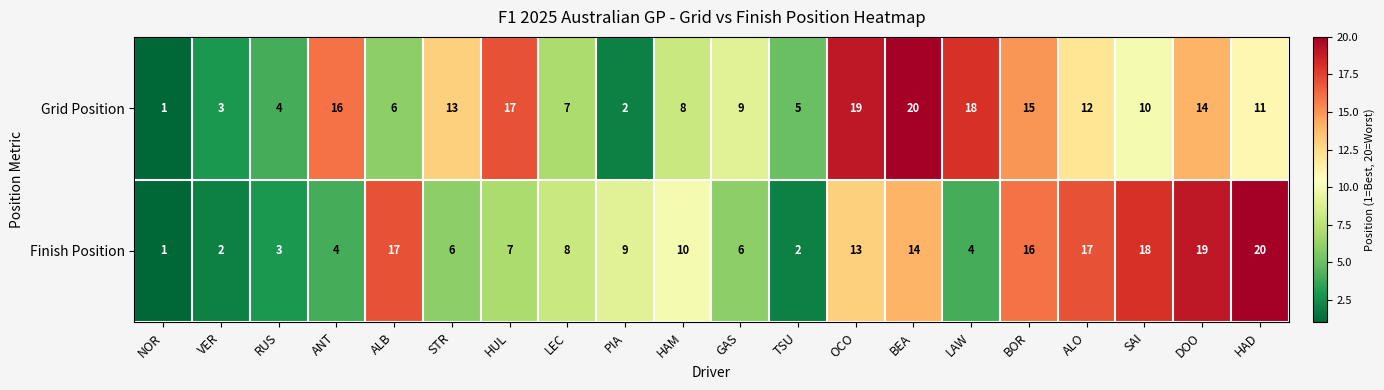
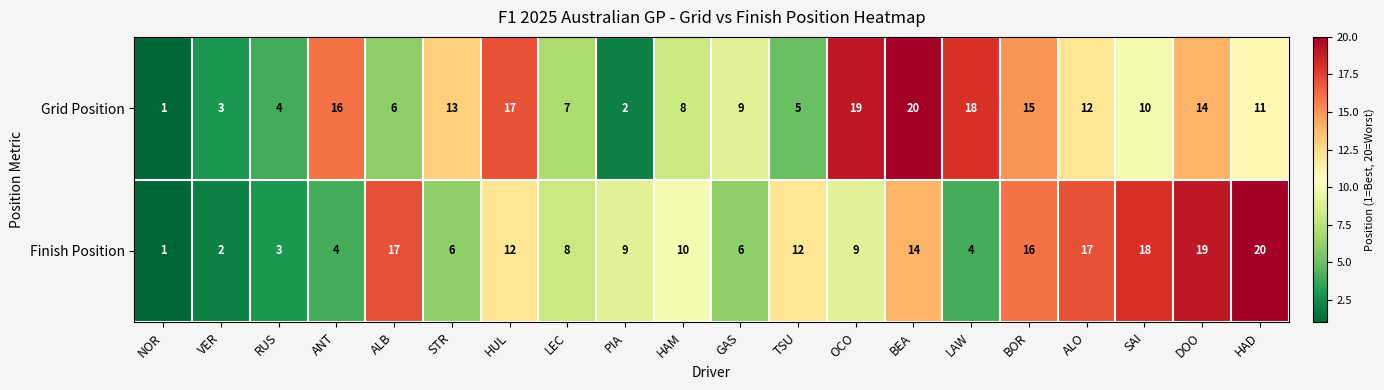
  {
    "Grid Position": {
      "NOR": 1,
      "VER": 3,
      "RUS": 4,
      "ANT": 16,
      "ALB": 6,
      "STR": 13,
      "HUL": 17,
      "LEC": 7,
      "PIA": 2,
      "HAM": 8,
      "GAS": 9,
      "TSU": 5,
      "OCO": 19,
      "BEA": 20,
      "LAW": 18,
      "BOR": 15,
      "ALO": 12,
      "SAI": 10,
      "DOO": 14,
      "HAD": 11
    },
    "Finish Position": {
      "NOR": 1,
      "VER": 2,
      "RUS": 3,
      "ANT": 4,
      "ALB": 17,
      "STR": 6,
-     "HUL": 7,
+     "HUL": 12,
      "LEC": 8,
      "PIA": 9,
      "HAM": 10,
      "GAS": 6,
-     "TSU": 2,
-     "OCO": 13,
+     "TSU": 12,
+     "OCO": 9,
      "BEA": 14,
      "LAW": 4,
      "BOR": 16,
      "ALO": 17,
      "SAI": 18,
      "DOO": 19,
      "HAD": 20
    }
  }
